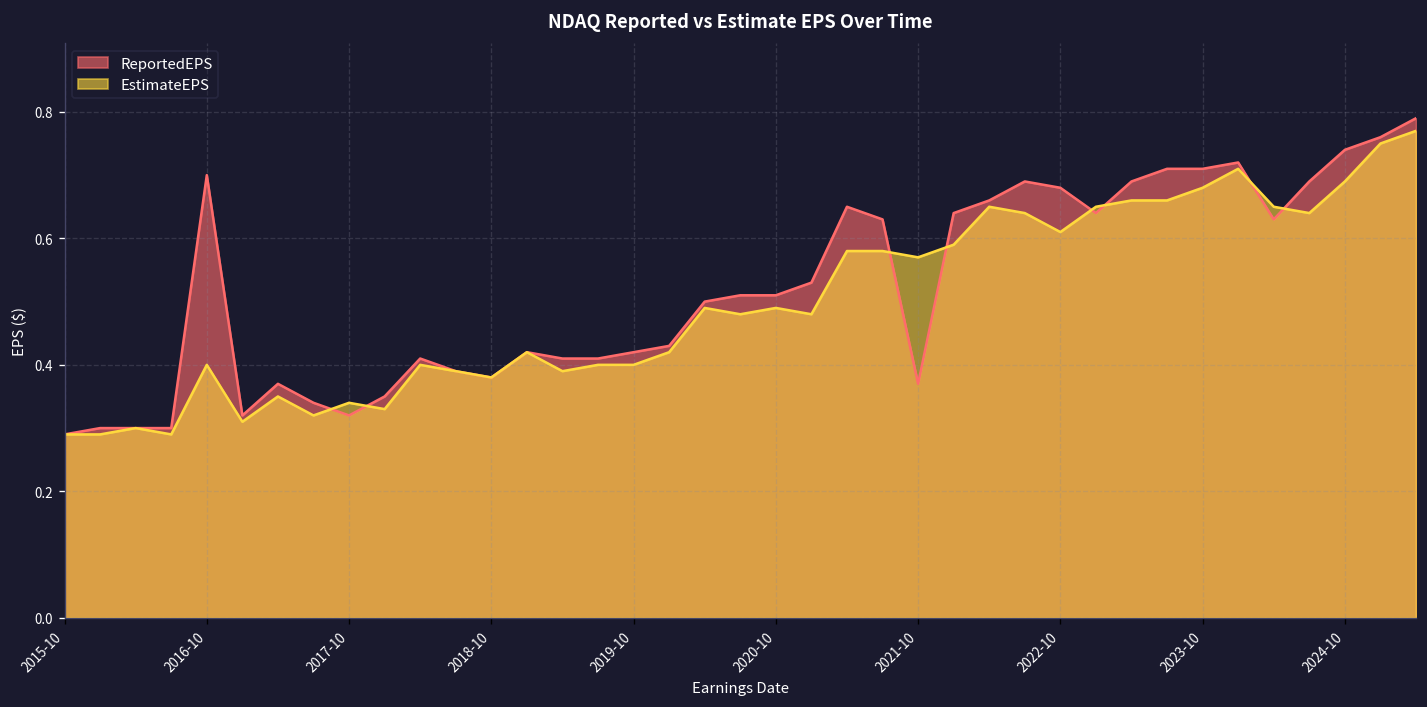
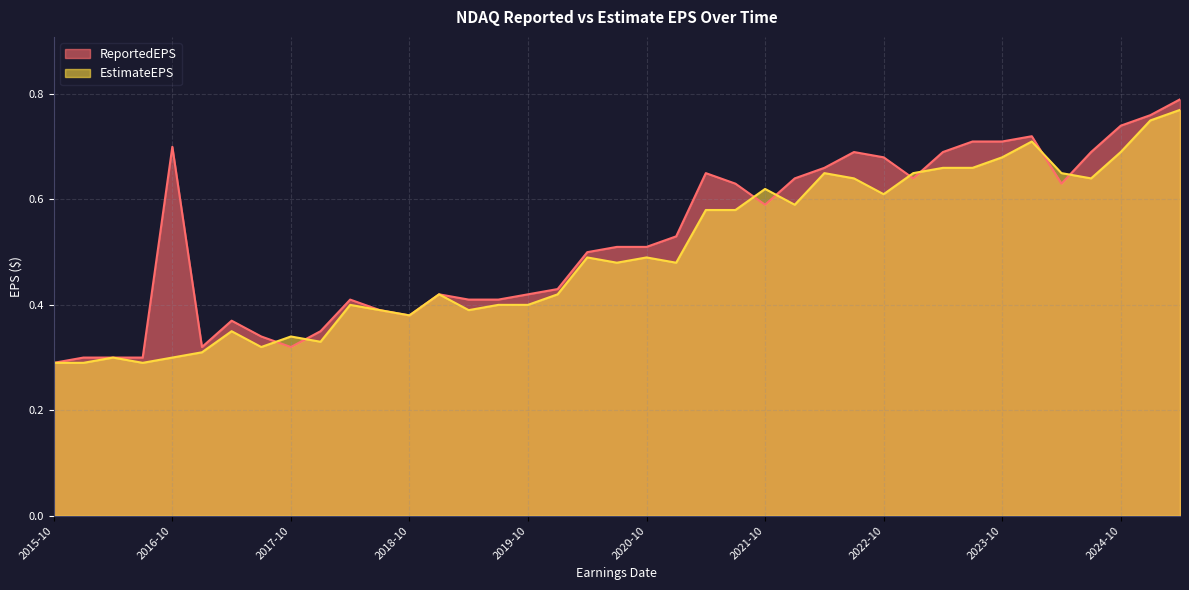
  {
    "ReportedEPS": {
      "2016-10": 0.70,
      "2017-10": 0.32,
      "2019-10": 0.42,
      "2020-10": 0.51,
-     "2021-10": 0.37,
+     "2021-10": 0.59,
      "2022-10": 0.68,
      "2023-10": 0.71,
      "2024-10": 0.74
    },
    "EstimateEPS": {
-     "2016-10": 0.4,
+     "2016-10": 0.3,
      "2017-10": 0.34,
      "2019-10": 0.40,
      "2020-10": 0.49,
-     "2021-10": 0.57,
+     "2021-10": 0.62,
      "2022-10": 0.61,
      "2023-10": 0.68,
      "2024-10": 0.69
    }
  }
